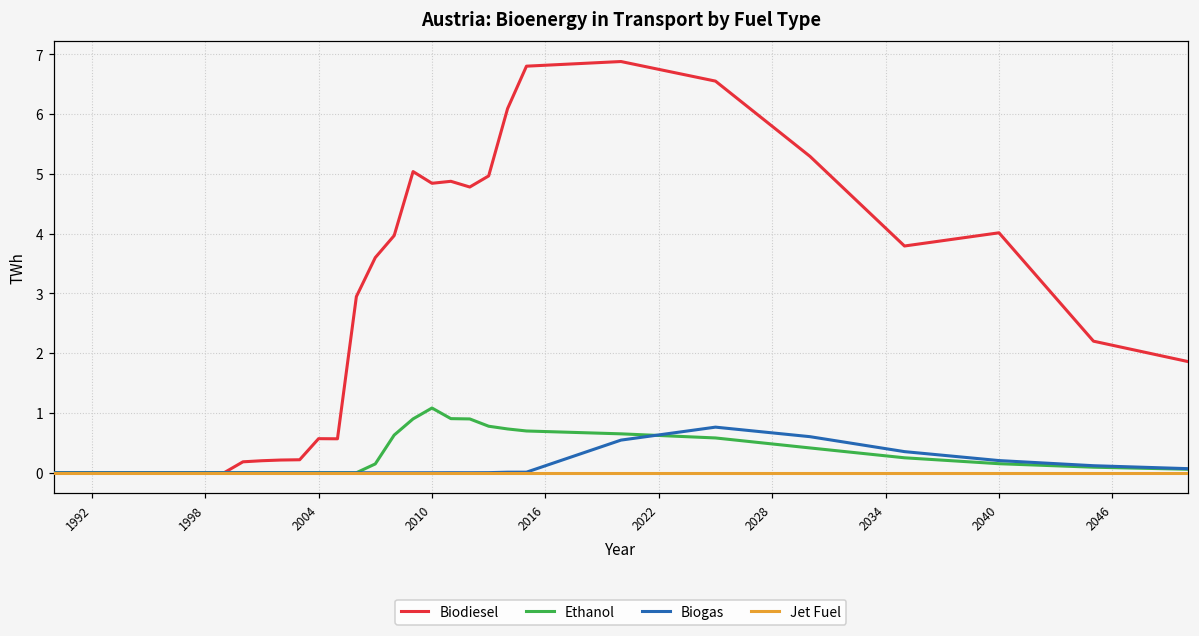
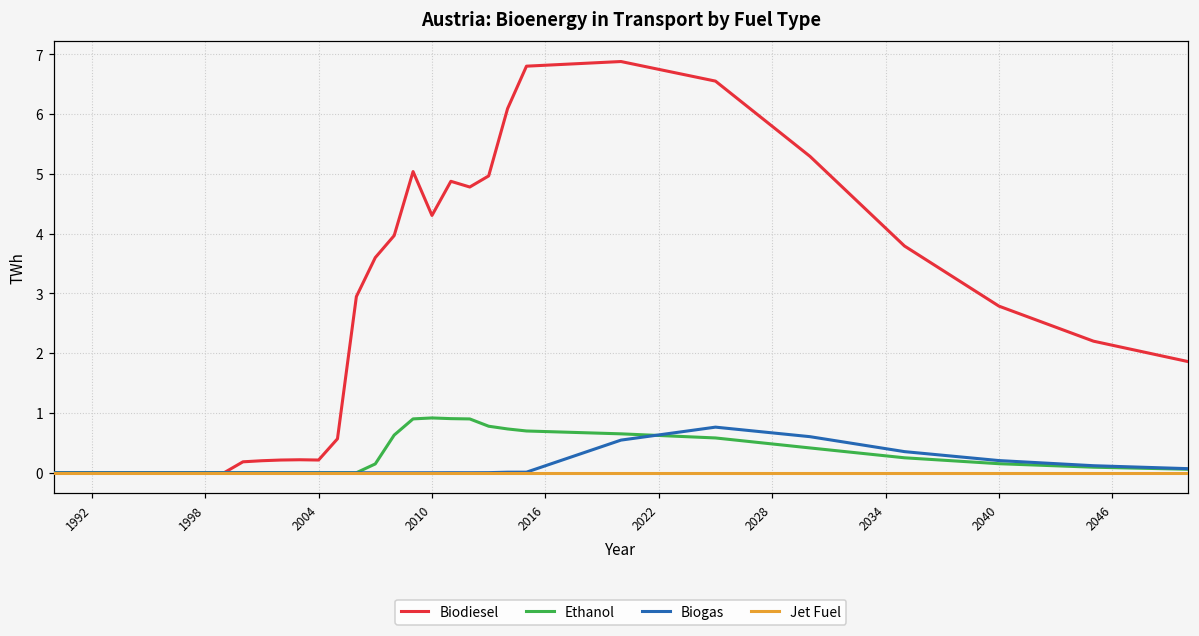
  {
    "Biodiesel": {
-     "2004": 0.6,
-     "2010": 4.8,
-     "2040": 4.0
+     "2004": 0.2,
+     "2010": 4.3,
+     "2040": 2.8
    },
    "Ethanol": {
-     "2010": 1.1,
+     "2010": 0.9,
      "2040": 0.2
    },
    "Biogas": {
      "2040": 0.2
    },
    "Jet Fuel": {
      "2040": 0.0
    }
  }
